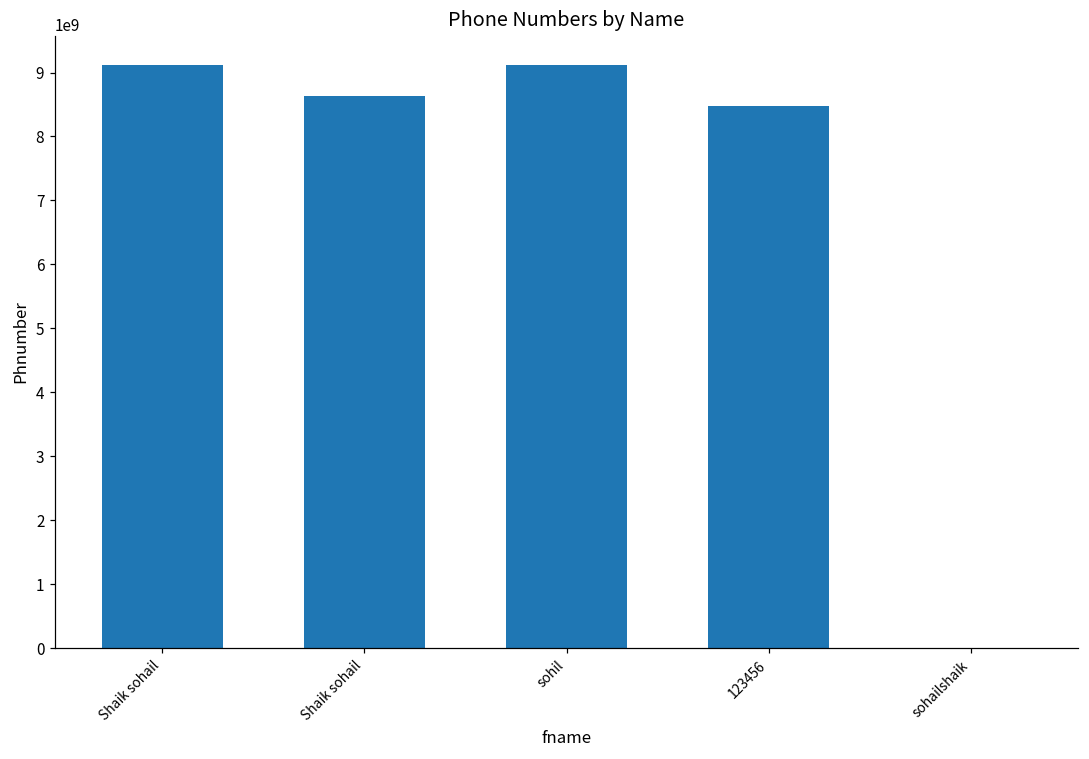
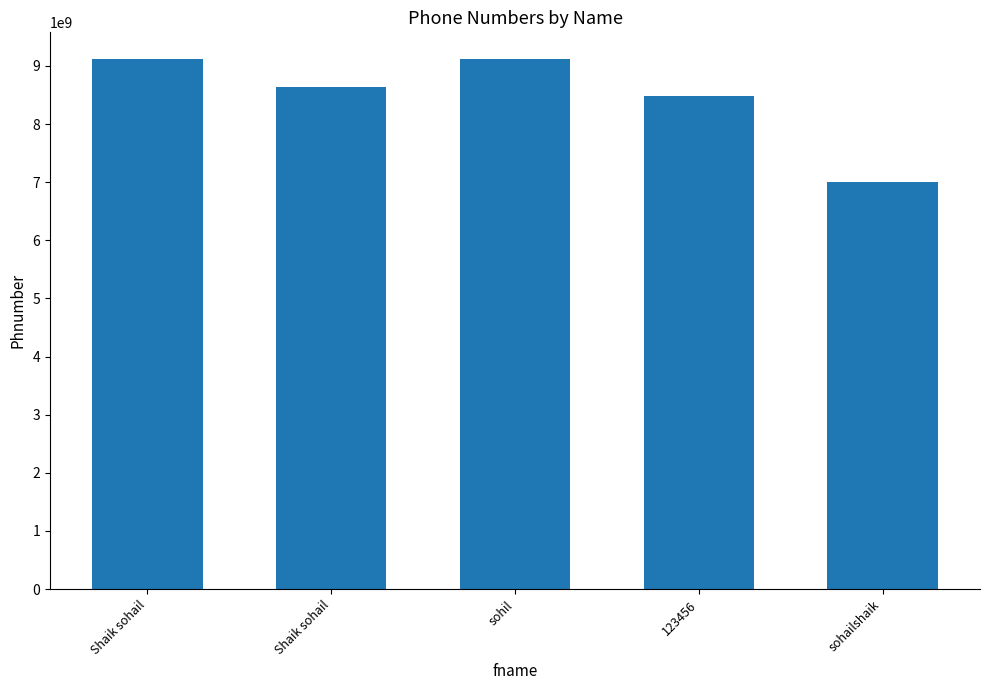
  {
    "sohil": 9100000000,
    "123456": 8500000000,
-   "sohailshaik": 0
+   "sohailshaik": 7000000000
  }
